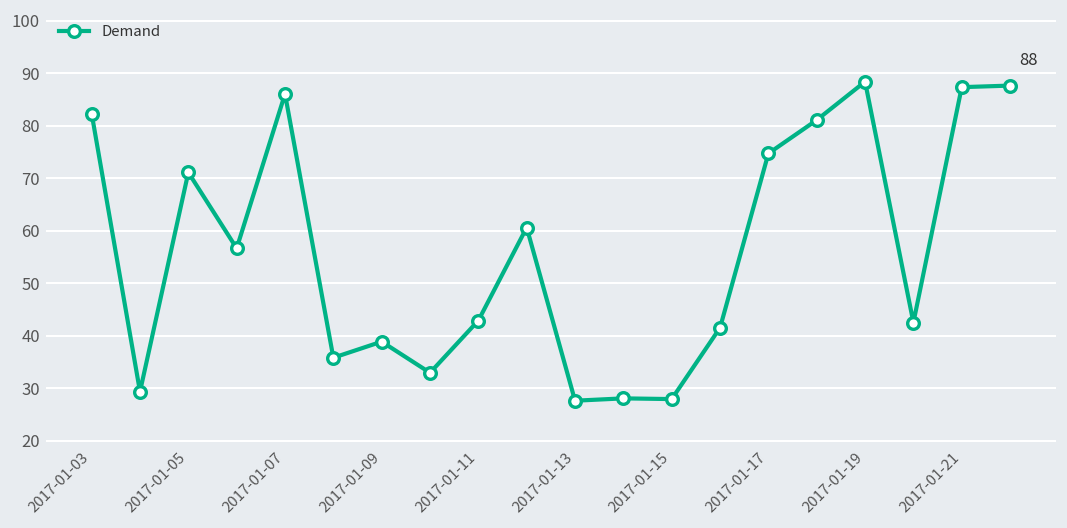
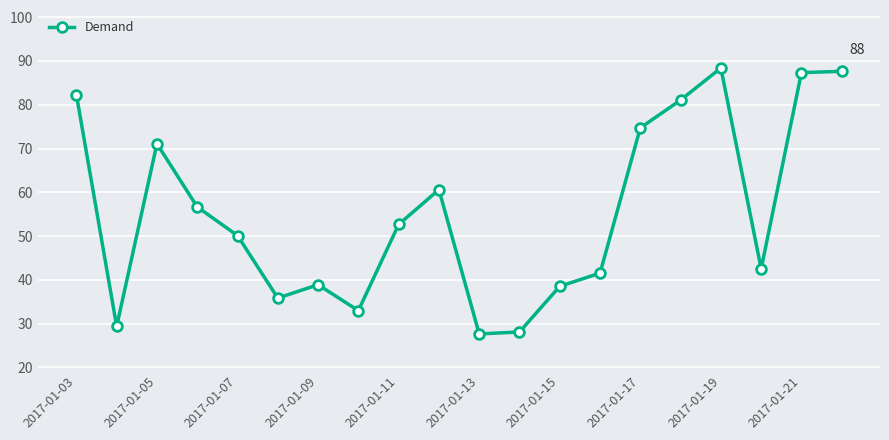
  {
    "2017-01-03": 82,
    "2017-01-05": 71,
-   "2017-01-07": 86,
+   "2017-01-07": 50,
    "2017-01-09": 39,
-   "2017-01-11": 43,
+   "2017-01-11": 53,
    "2017-01-13": 28,
-   "2017-01-15": 28,
+   "2017-01-15": 39,
    "2017-01-17": 75,
    "2017-01-19": 88,
    "2017-01-21": 87
  }
